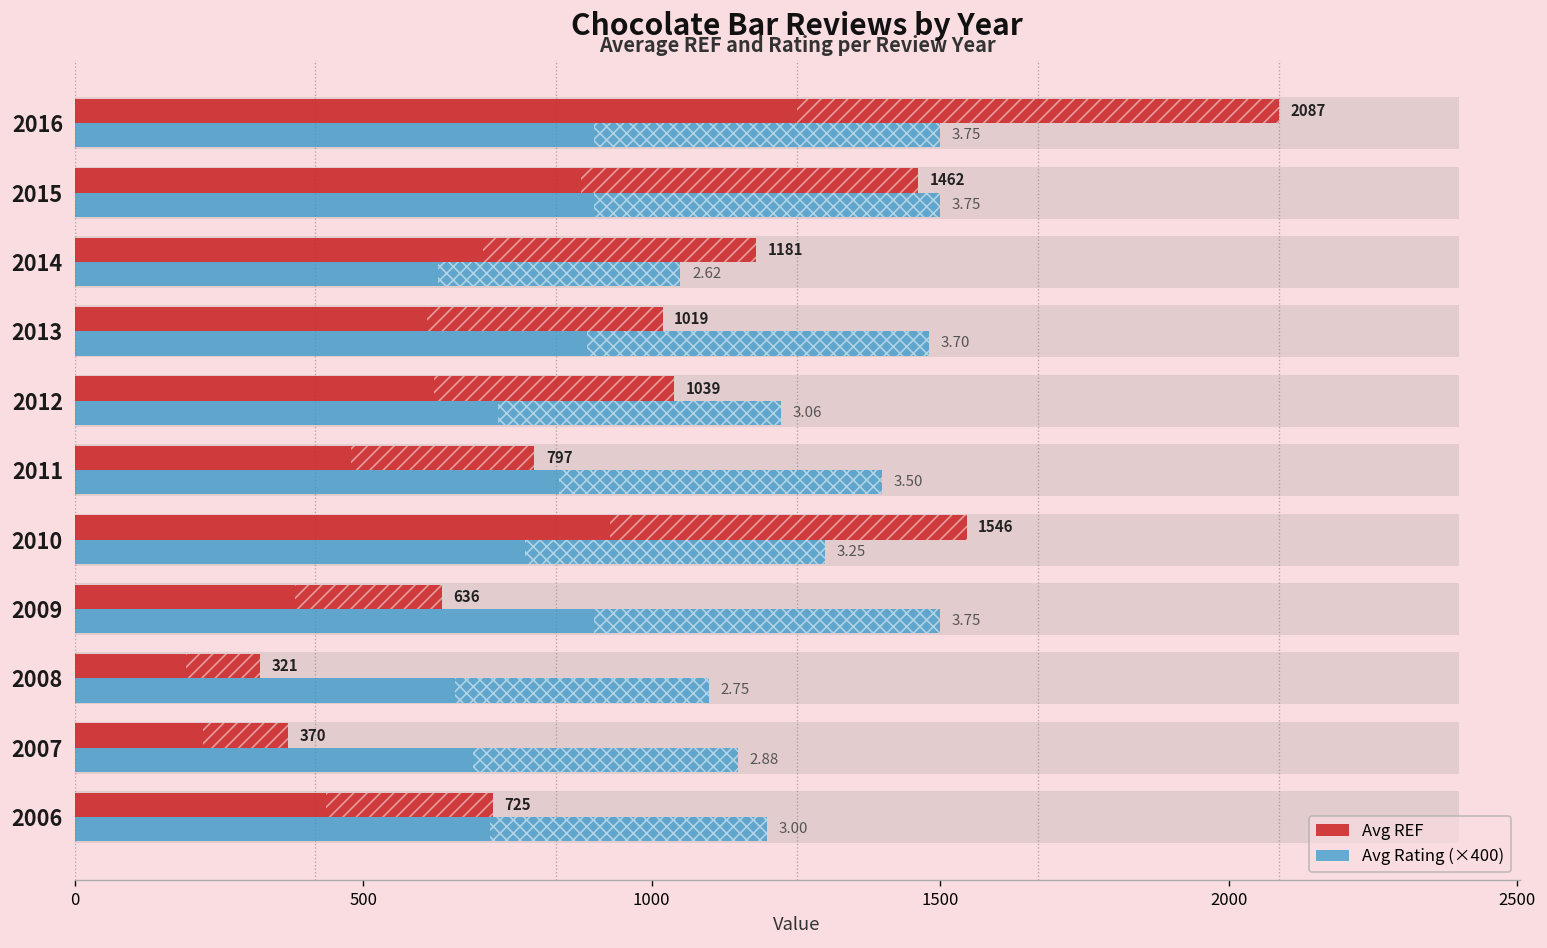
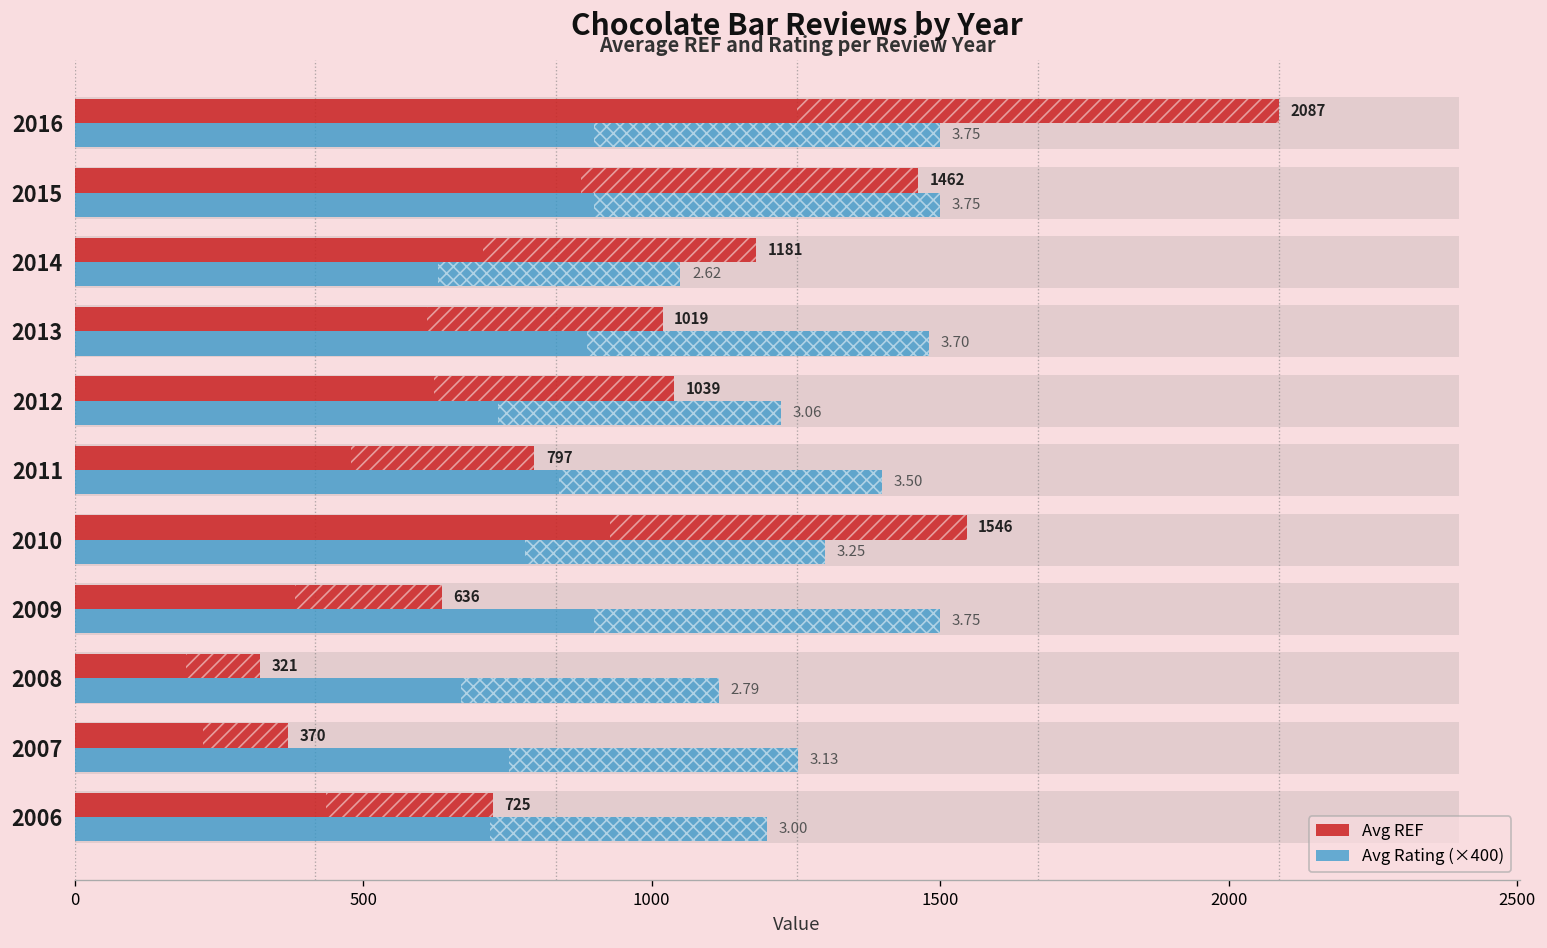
  {
    "Avg Rating (×400)": {
-     "2008": 2.75,
-     "2007": 2.88
+     "2008": 2.79,
+     "2007": 3.13
    }
  }
